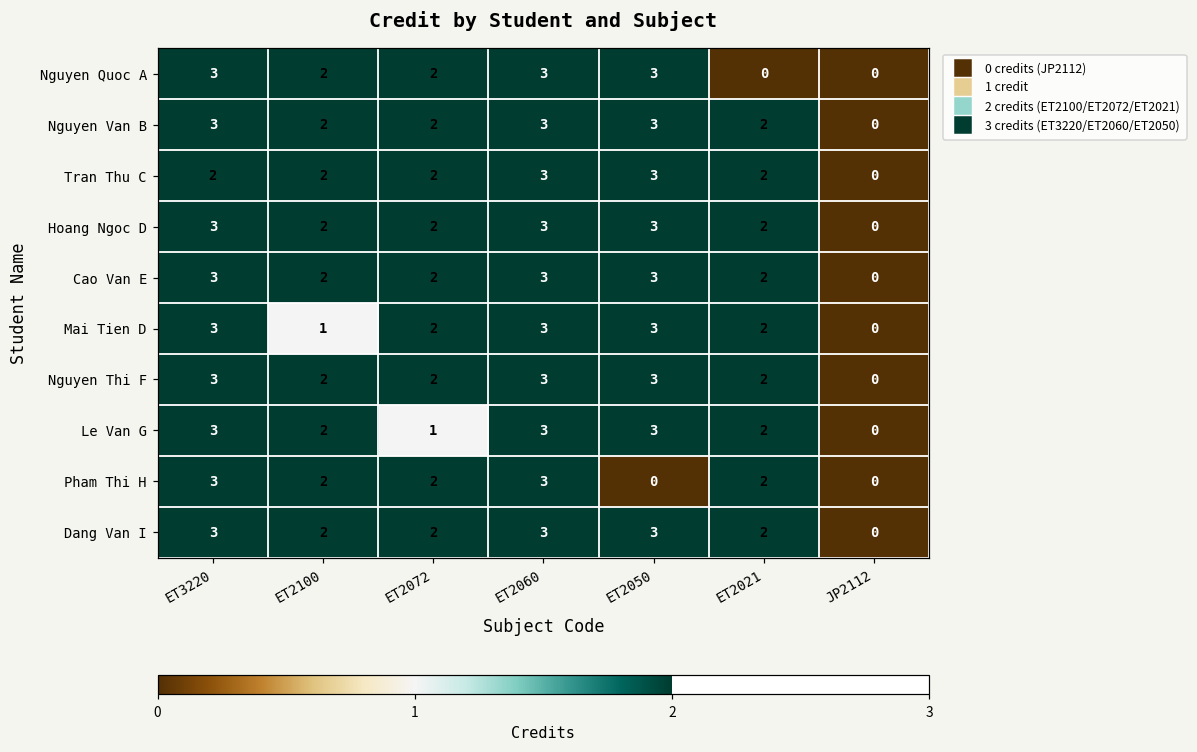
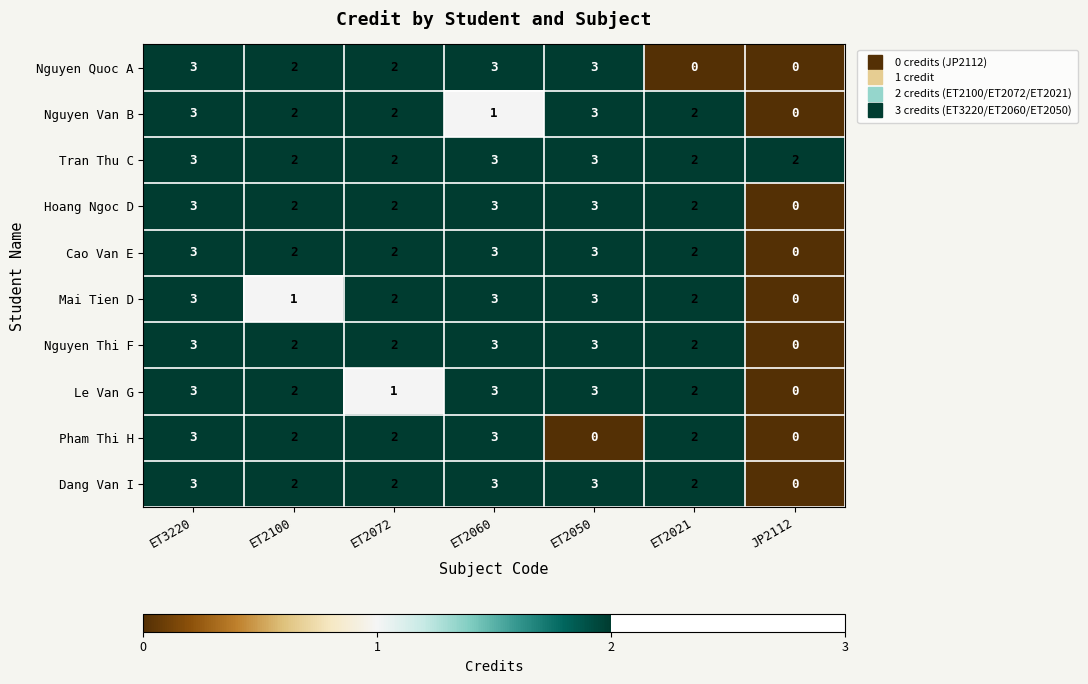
  {
    "Nguyen Quoc A": {
      "ET3220": 3,
      "ET2100": 2,
      "ET2072": 2,
      "ET2060": 3,
      "ET2050": 3,
      "ET2021": 0,
      "JP2112": 0
    },
    "Nguyen Van B": {
      "ET3220": 3,
      "ET2100": 2,
      "ET2072": 2,
-     "ET2060": 3,
+     "ET2060": 1,
      "ET2050": 3,
      "ET2021": 2,
      "JP2112": 0
    },
    "Tran Thu C": {
-     "ET3220": 2,
+     "ET3220": 3,
      "ET2100": 2,
      "ET2072": 2,
      "ET2060": 3,
      "ET2050": 3,
      "ET2021": 2,
-     "JP2112": 0
+     "JP2112": 2
    },
    "Hoang Ngoc D": {
      "ET3220": 3,
      "ET2100": 2,
      "ET2072": 2,
      "ET2060": 3,
      "ET2050": 3,
      "ET2021": 2,
      "JP2112": 0
    },
    "Cao Van E": {
      "ET3220": 3,
      "ET2100": 2,
      "ET2072": 2,
      "ET2060": 3,
      "ET2050": 3,
      "ET2021": 2,
      "JP2112": 0
    },
    "Mai Tien D": {
      "ET3220": 3,
      "ET2100": 1,
      "ET2072": 2,
      "ET2060": 3,
      "ET2050": 3,
      "ET2021": 2,
      "JP2112": 0
    },
    "Nguyen Thi F": {
      "ET3220": 3,
      "ET2100": 2,
      "ET2072": 2,
      "ET2060": 3,
      "ET2050": 3,
      "ET2021": 2,
      "JP2112": 0
    },
    "Le Van G": {
      "ET3220": 3,
      "ET2100": 2,
      "ET2072": 1,
      "ET2060": 3,
      "ET2050": 3,
      "ET2021": 2,
      "JP2112": 0
    },
    "Pham Thi H": {
      "ET3220": 3,
      "ET2100": 2,
      "ET2072": 2,
      "ET2060": 3,
      "ET2050": 0,
      "ET2021": 2,
      "JP2112": 0
    },
    "Dang Van I": {
      "ET3220": 3,
      "ET2100": 2,
      "ET2072": 2,
      "ET2060": 3,
      "ET2050": 3,
      "ET2021": 2,
      "JP2112": 0
    }
  }
